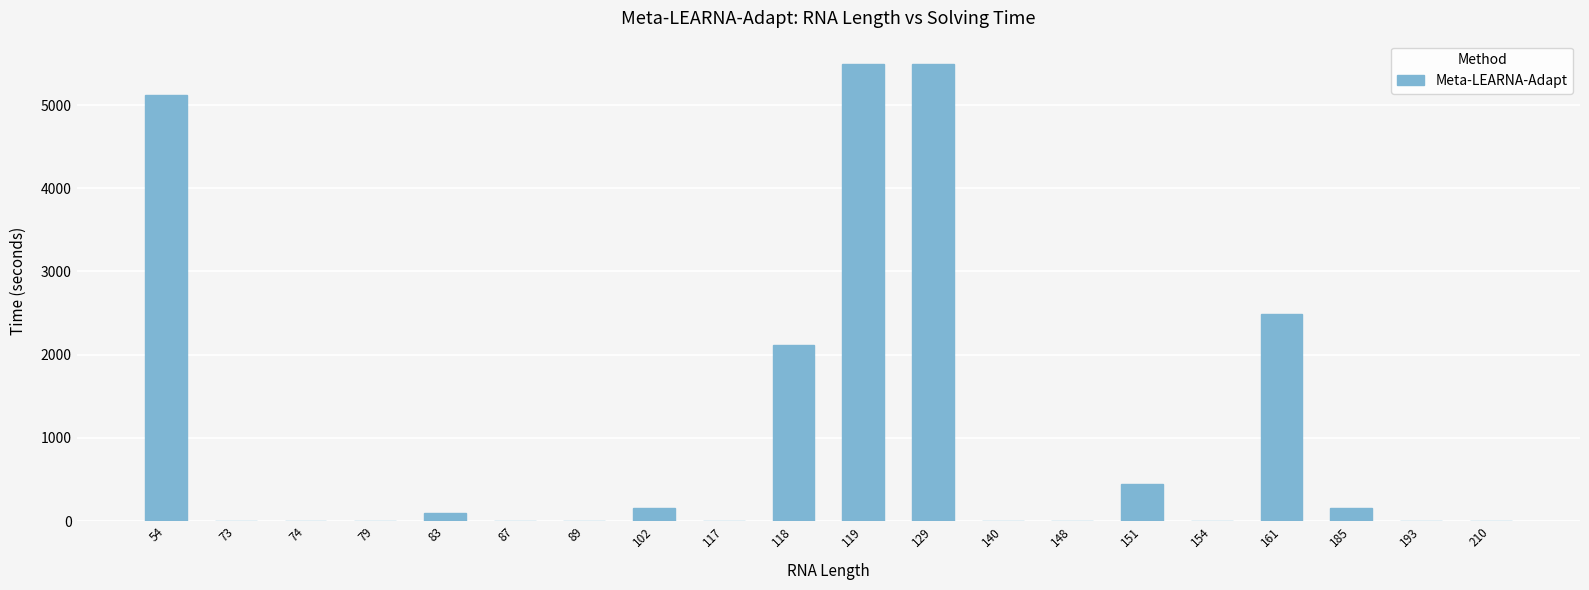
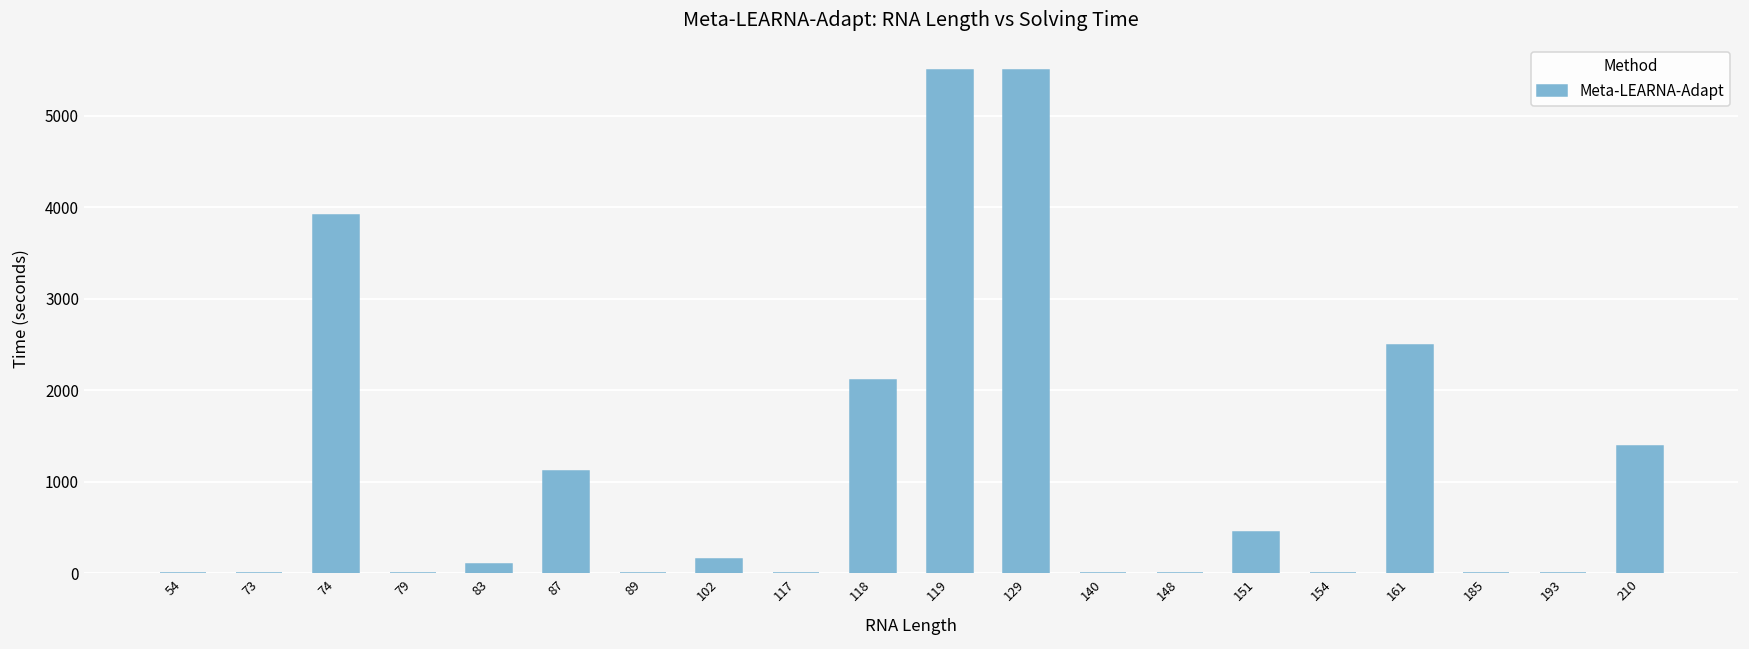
  {
-   "54": 5100,
-   "74": 0,
+   "54": 0,
+   "74": 3900,
    "83": 100,
-   "87": 0,
+   "87": 1100,
    "102": 200,
    "118": 2100,
    "119": 5500,
    "129": 5500,
    "151": 400,
    "161": 2500,
-   "185": 200,
-   "210": 0
+   "185": 0,
+   "210": 1400
  }
